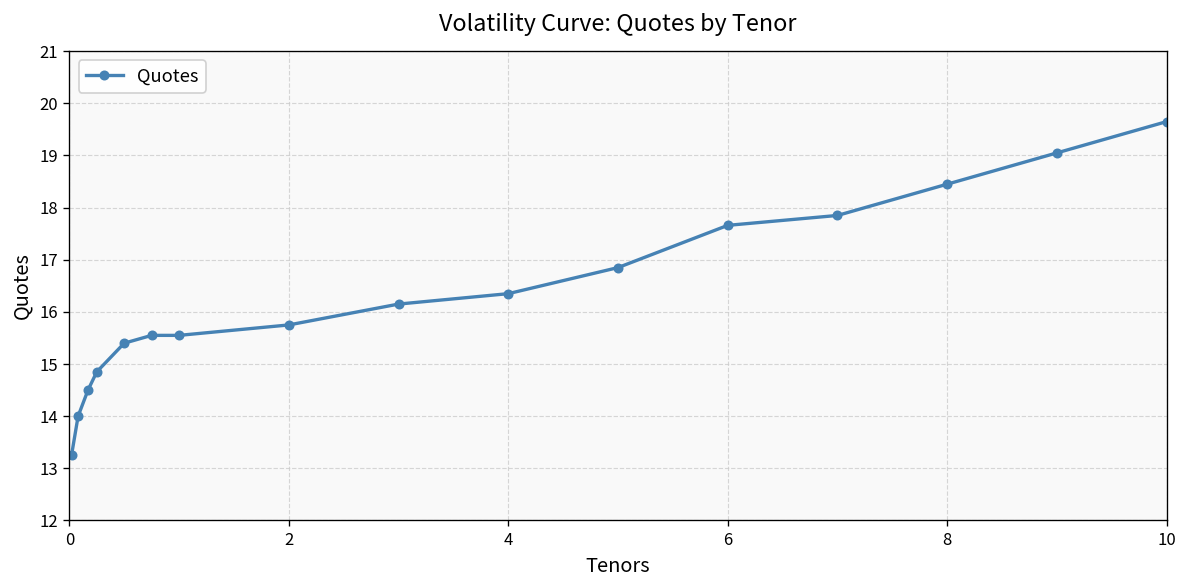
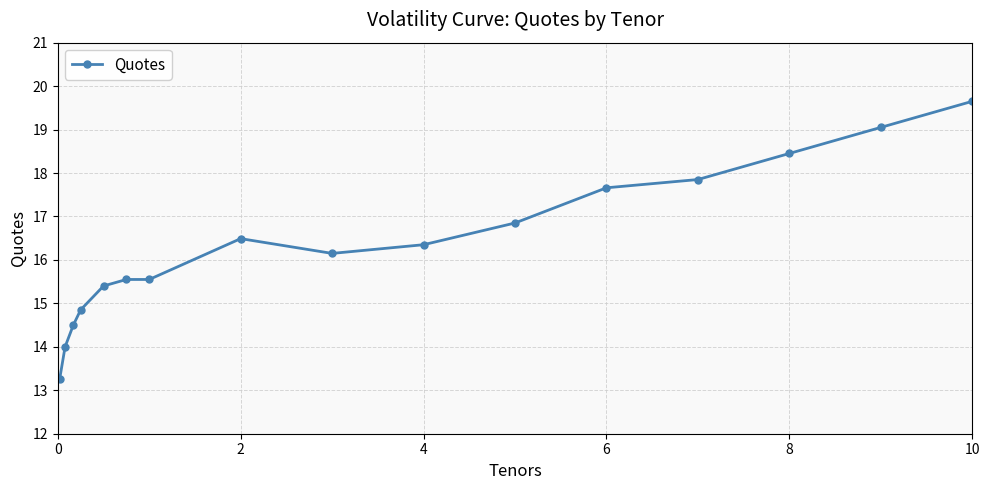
  {
-   "2": 15.8,
+   "2": 16.5,
    "4": 16.4,
    "6": 17.7,
    "8": 18.5,
    "10": 19.7
  }
